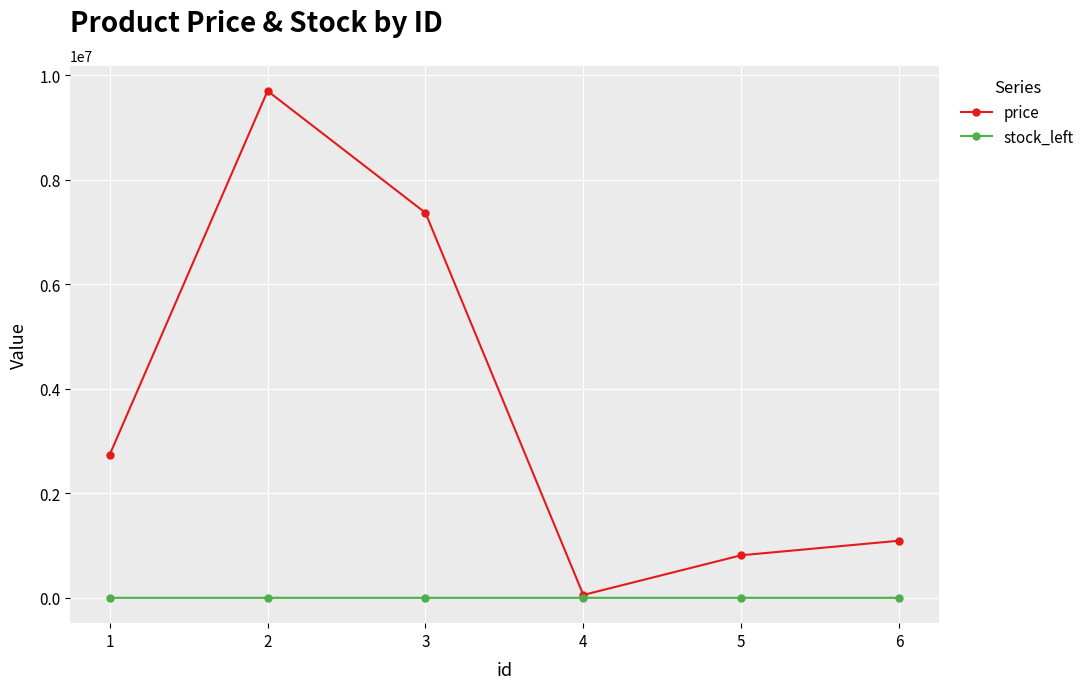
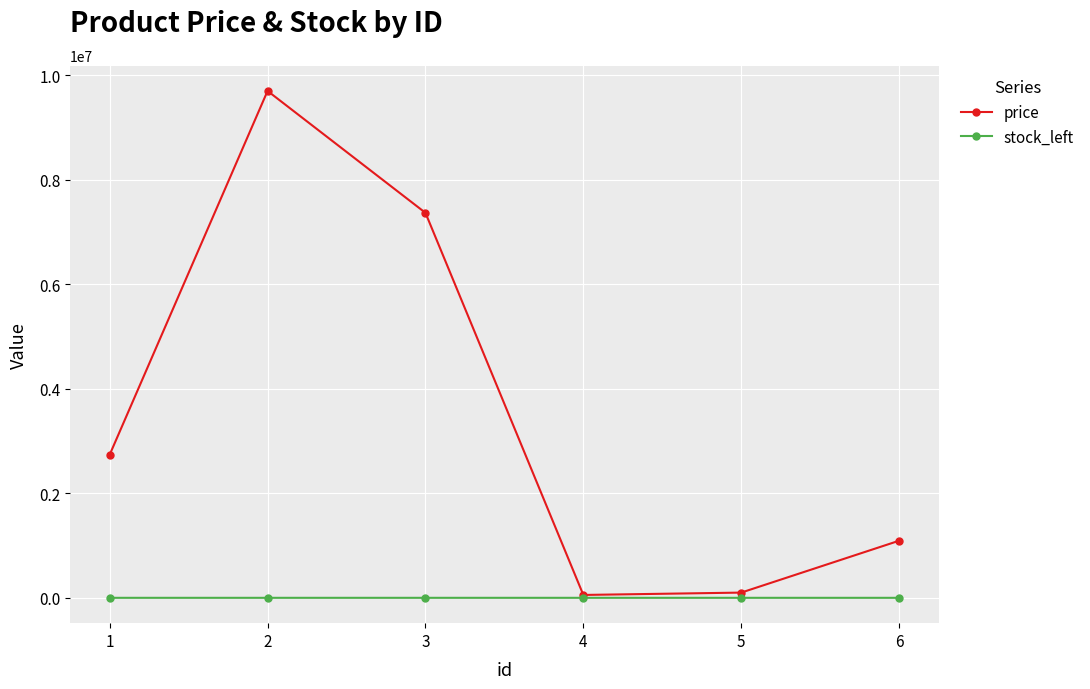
  {
    "price": {
      "1": 2700000,
      "2": 9700000,
      "3": 7400000,
      "4": 100000,
-     "5": 800000,
+     "5": 100000,
      "6": 1100000
    },
    "stock_left": {
      "1": 0,
      "2": 0,
      "3": 0,
      "4": 0,
      "5": 0,
      "6": 0
    }
  }
